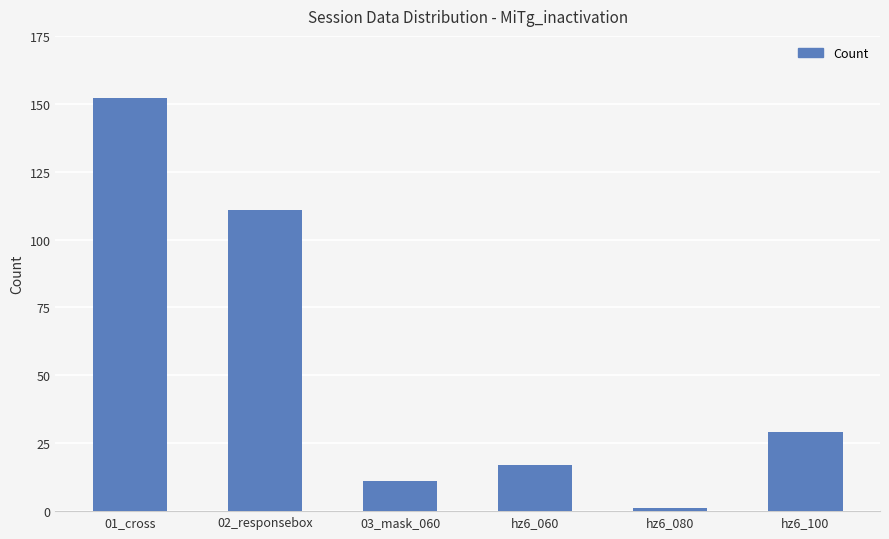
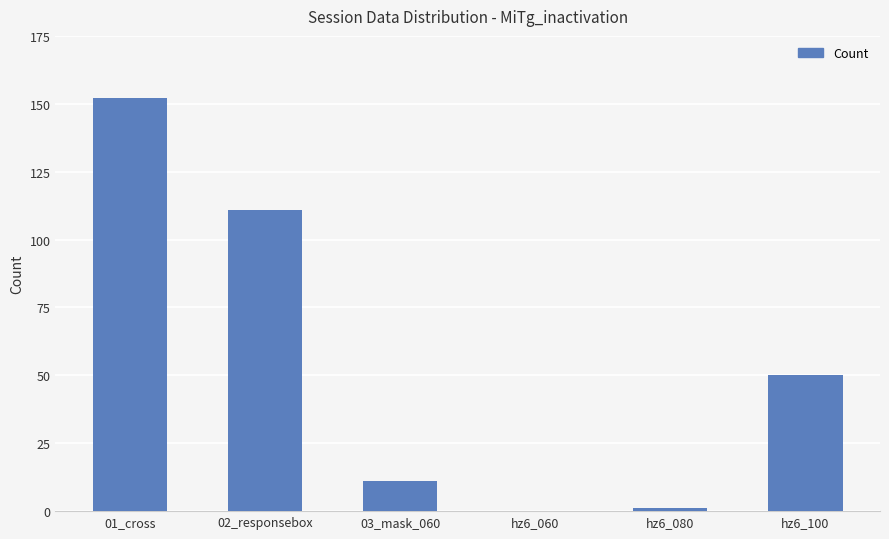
  {
    "01_cross": 152,
    "02_responsebox": 111,
    "03_mask_060": 11,
-   "hz6_060": 17,
+   "hz6_060": 0,
    "hz6_080": 1,
-   "hz6_100": 29
+   "hz6_100": 50
  }
